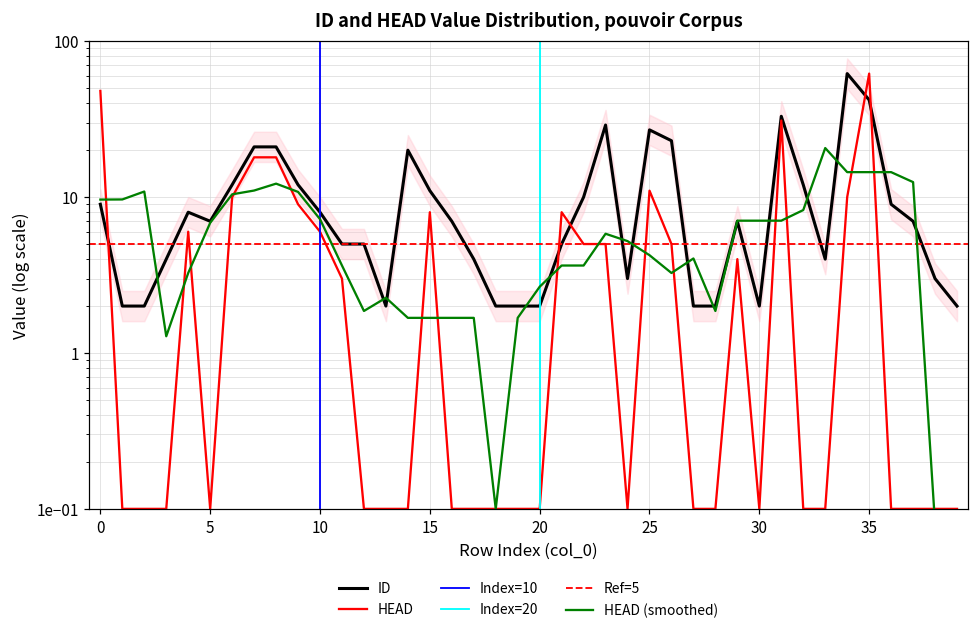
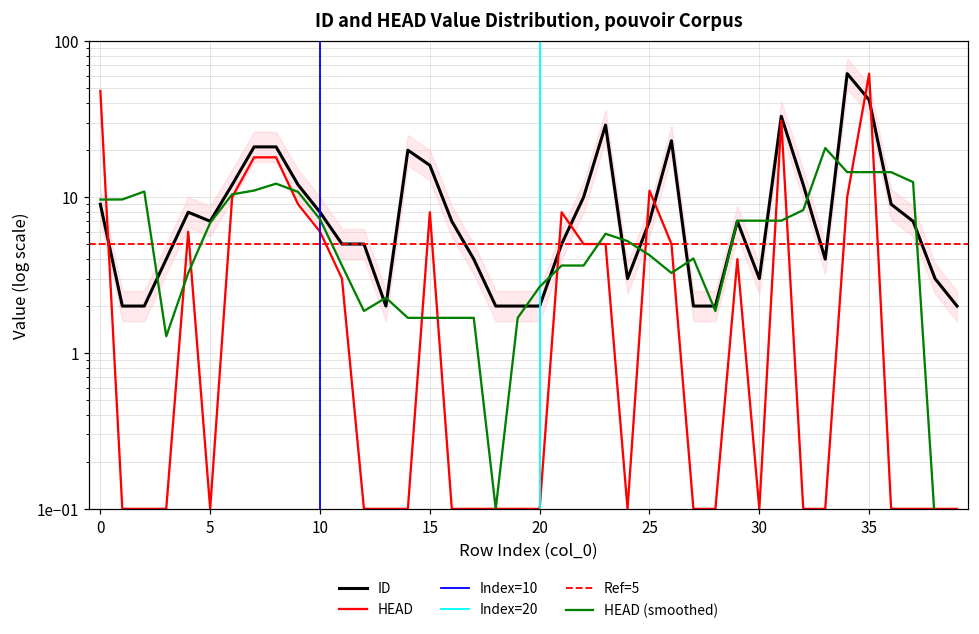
  {
    "ID": {
      "0": 9,
      "10": 8,
-     "15": 11,
+     "15": 16,
      "20": 2,
-     "25": 27,
-     "30": 2,
+     "25": 7,
+     "30": 3,
      "35": 42
    },
    "HEAD": {
      "0": 48,
      "5": 0.10,
      "10": 6,
      "15": 8,
      "20": 0.10,
      "25": 11,
      "30": 0.10,
      "35": 60
    },
    "HEAD (smoothed)": {
      "0": 10,
      "10": 7,
      "15": 1.7,
      "20": 2.7,
      "25": 4.2,
      "30": 7,
      "35": 14
    }
  }
